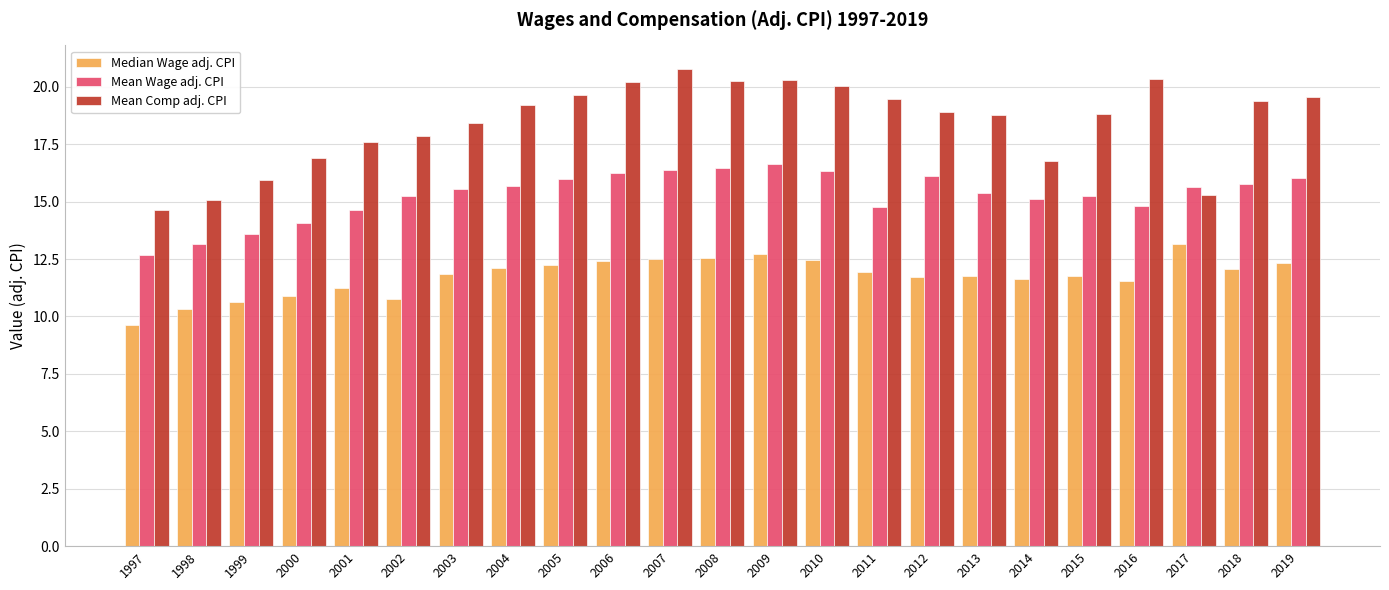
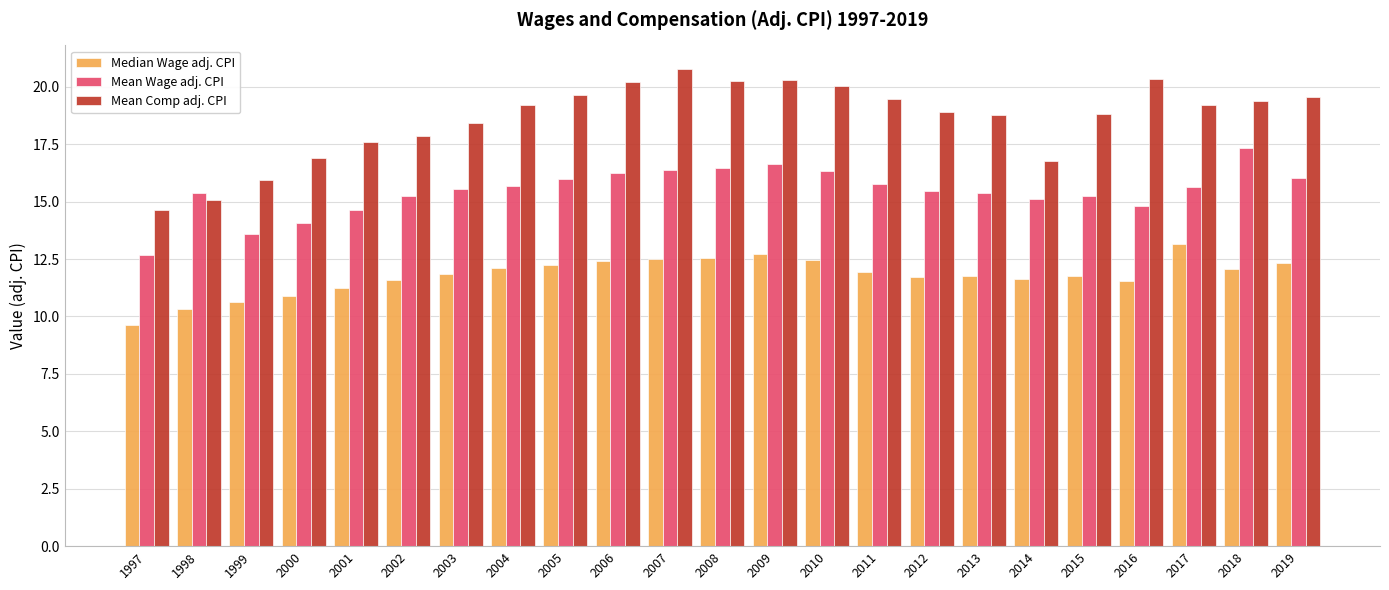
  {
    "Median Wage adj. CPI": {
      "1997": 9.6,
      "1998": 10.3,
      "1999": 10.6,
      "2000": 10.9,
      "2001": 11.3,
-     "2002": 10.8,
+     "2002": 11.6,
      "2003": 11.9,
      "2004": 12.1,
      "2005": 12.2,
      "2006": 12.4,
      "2007": 12.5,
      "2008": 12.6,
      "2009": 12.7,
      "2010": 12.5,
      "2011": 11.9,
      "2012": 11.7,
      "2013": 11.8,
      "2014": 11.6,
      "2015": 11.8,
      "2016": 11.5,
      "2017": 13.2,
      "2018": 12.1,
      "2019": 12.3
    },
    "Mean Wage adj. CPI": {
      "1997": 12.7,
-     "1998": 13.2,
+     "1998": 15.4,
      "1999": 13.6,
      "2000": 14.1,
      "2001": 14.6,
      "2002": 15.2,
      "2003": 15.5,
      "2004": 15.7,
      "2005": 16.0,
      "2006": 16.2,
      "2007": 16.4,
      "2008": 16.5,
      "2009": 16.6,
      "2010": 16.3,
-     "2011": 14.7,
-     "2012": 16.1,
+     "2011": 15.7,
+     "2012": 15.4,
      "2013": 15.4,
      "2014": 15.1,
      "2015": 15.3,
      "2016": 14.8,
      "2017": 15.6,
-     "2018": 15.8,
+     "2018": 17.4,
      "2019": 16.0
    },
    "Mean Comp adj. CPI": {
      "1997": 14.7,
      "1998": 15.0,
      "1999": 15.9,
      "2000": 16.9,
      "2001": 17.6,
      "2002": 17.9,
      "2003": 18.4,
      "2004": 19.2,
      "2005": 19.6,
      "2006": 20.2,
      "2007": 20.8,
      "2008": 20.3,
      "2009": 20.3,
      "2010": 20.0,
      "2011": 19.5,
      "2012": 18.9,
      "2013": 18.8,
      "2014": 16.8,
      "2015": 18.8,
      "2016": 20.3,
-     "2017": 15.3,
+     "2017": 19.2,
      "2018": 19.4,
      "2019": 19.6
    }
  }
